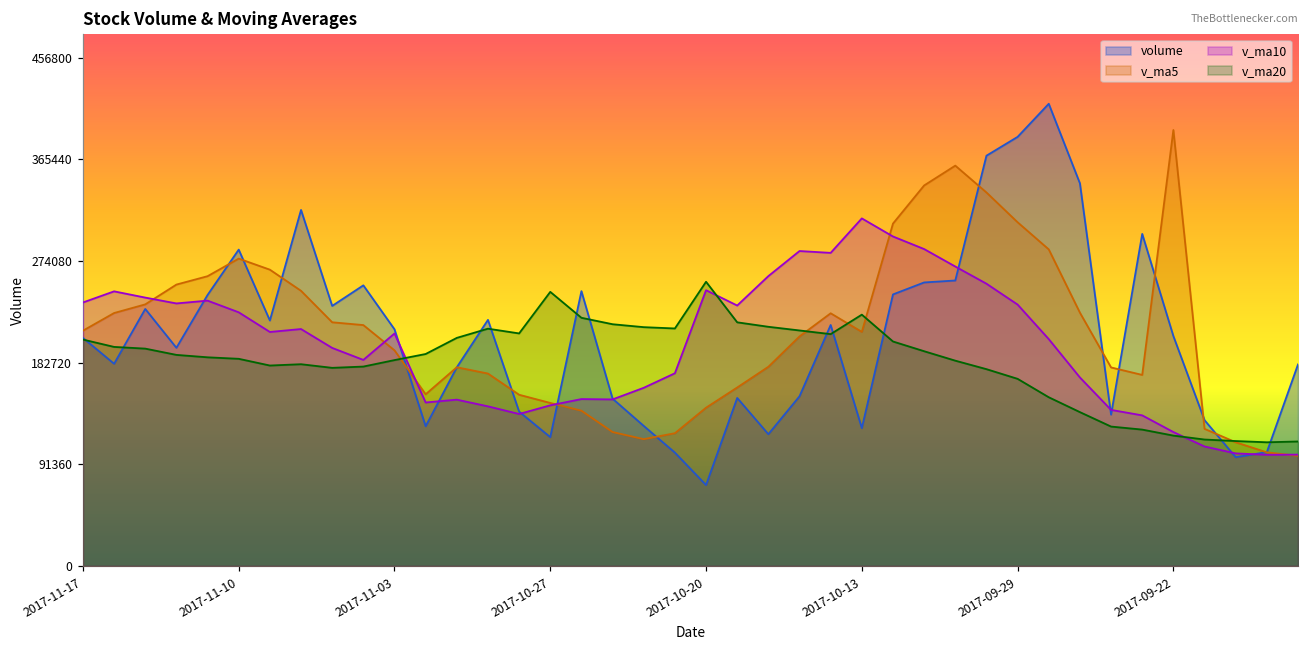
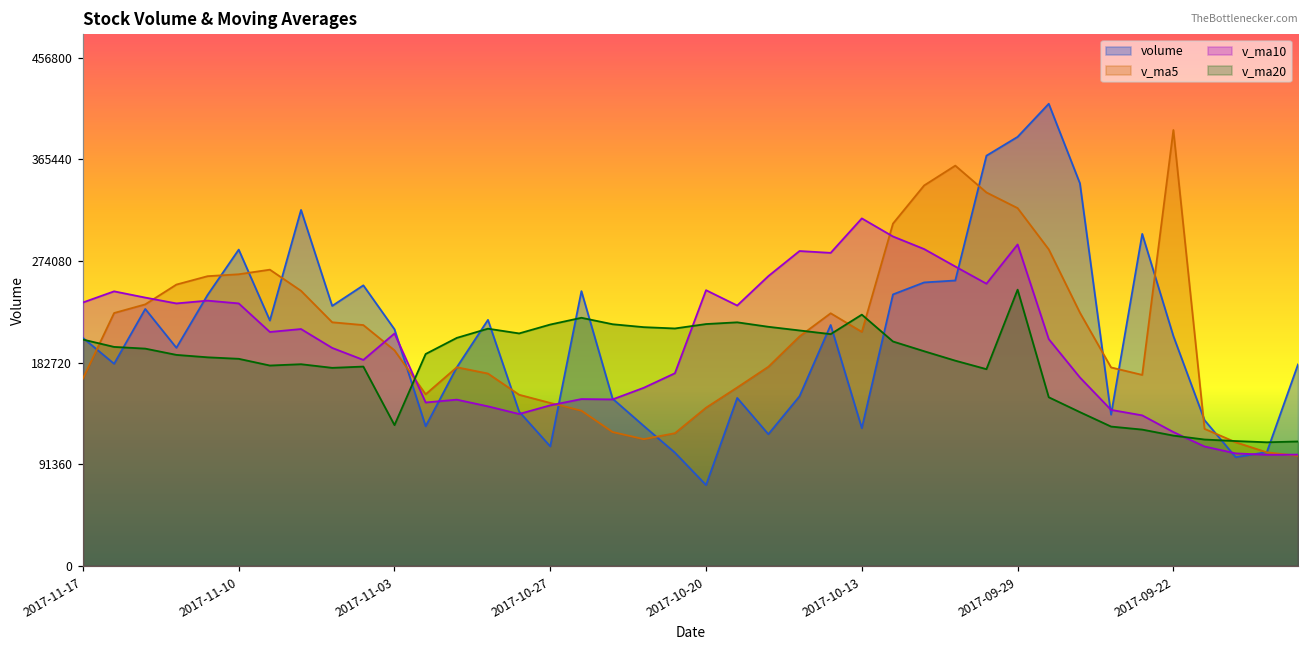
  {
    "volume": {
      "2017-11-10": 284000,
      "2017-11-03": 213000,
-     "2017-10-27": 116000,
+     "2017-10-27": 107000,
      "2017-10-20": 73000,
      "2017-10-13": 124000,
      "2017-09-29": 386000,
      "2017-09-22": 207000
    },
    "v_ma5": {
-     "2017-11-17": 211000,
-     "2017-11-10": 276000,
+     "2017-11-17": 168000,
+     "2017-11-10": 262000,
      "2017-11-03": 194000,
      "2017-10-20": 142000,
      "2017-10-13": 210000,
-     "2017-09-29": 309000,
+     "2017-09-29": 322000,
      "2017-09-22": 392000
    },
    "v_ma10": {
      "2017-11-17": 237000,
-     "2017-11-10": 228000,
+     "2017-11-10": 236000,
      "2017-11-03": 209000,
      "2017-10-20": 248000,
      "2017-10-13": 312000,
-     "2017-09-29": 235000,
+     "2017-09-29": 289000,
      "2017-09-22": 120000
    },
    "v_ma20": {
      "2017-11-10": 186000,
-     "2017-11-03": 185000,
-     "2017-10-27": 246000,
-     "2017-10-20": 255000,
+     "2017-11-03": 127000,
+     "2017-10-27": 217000,
+     "2017-10-20": 217000,
      "2017-10-13": 226000,
-     "2017-09-29": 168000,
+     "2017-09-29": 248000,
      "2017-09-22": 117000
    }
  }
